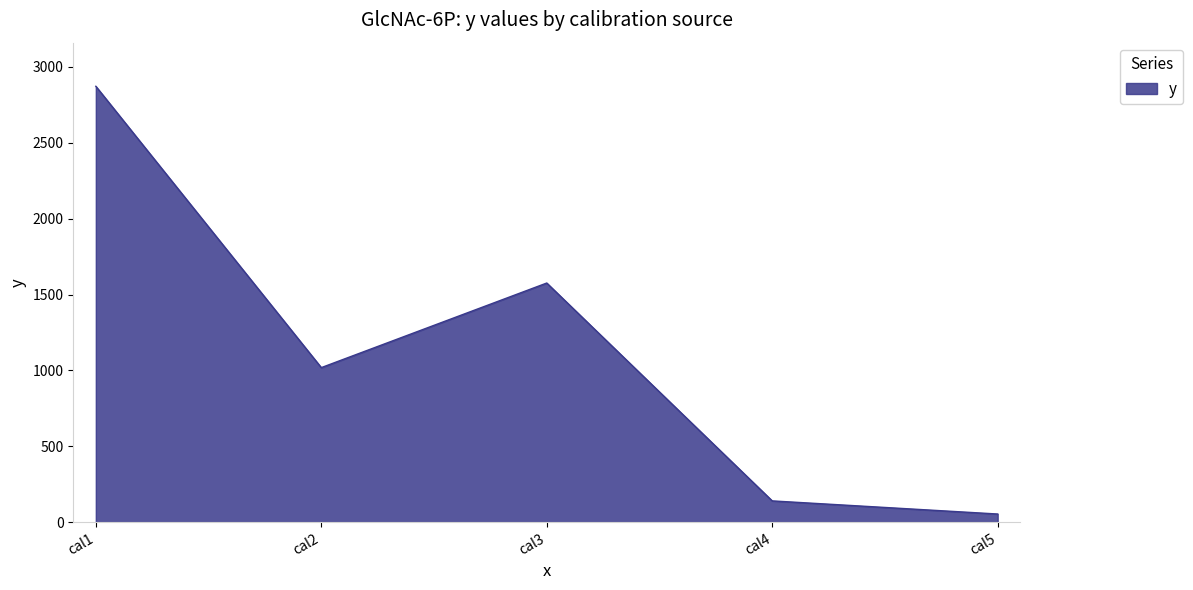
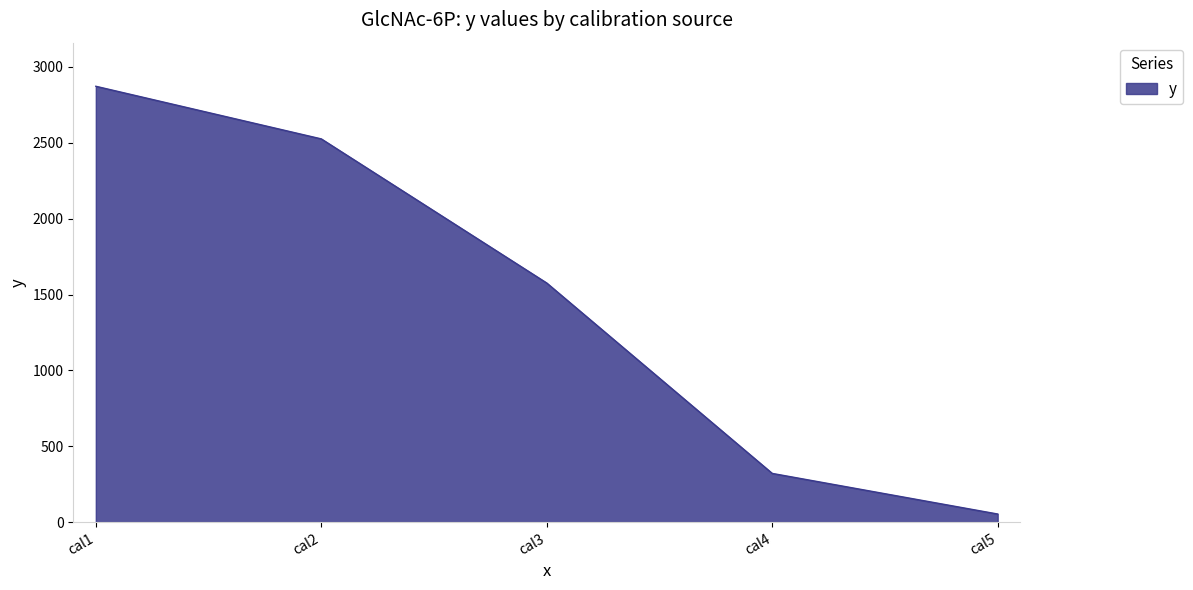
  {
    "cal1": 2870,
-   "cal2": 1020,
+   "cal2": 2520,
    "cal3": 1580,
-   "cal4": 140,
+   "cal4": 320,
    "cal5": 50
  }
